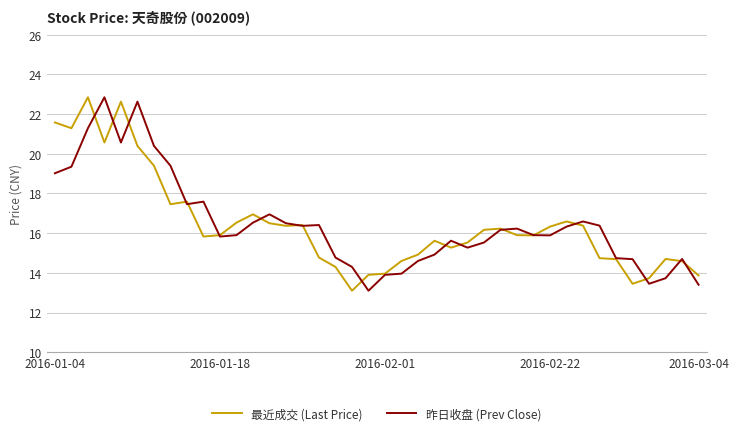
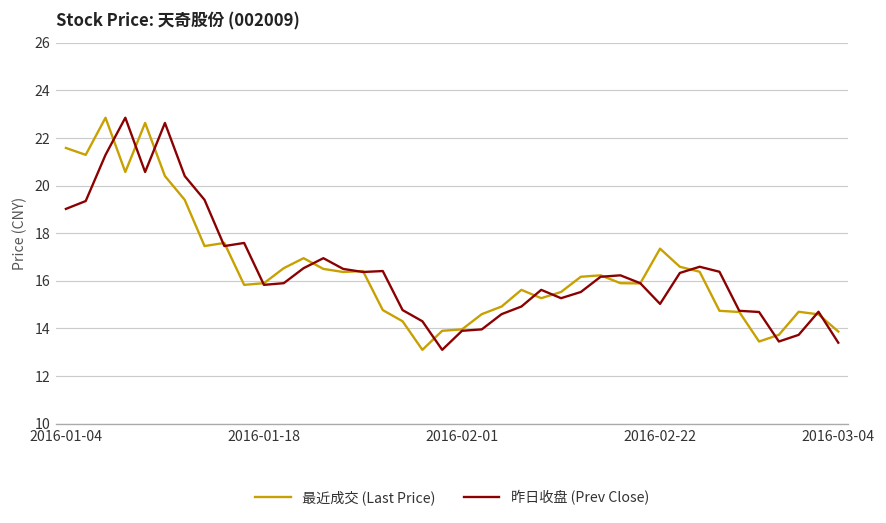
  {
    "最近成交 (Last Price)": {
      "2016-01-04": 21.6,
-     "2016-02-22": 16.3,
+     "2016-02-22": 17.4,
      "2016-03-04": 13.9
    },
    "昨日收盘 (Prev Close)": {
      "2016-01-04": 19.0,
-     "2016-02-22": 15.9,
+     "2016-02-22": 15.0,
      "2016-03-04": 13.4
    }
  }
